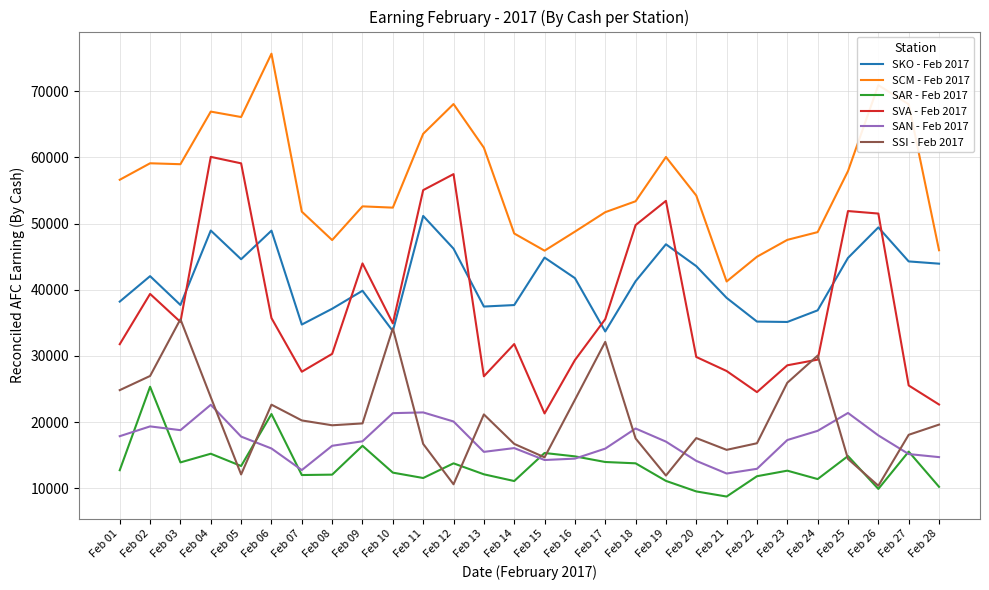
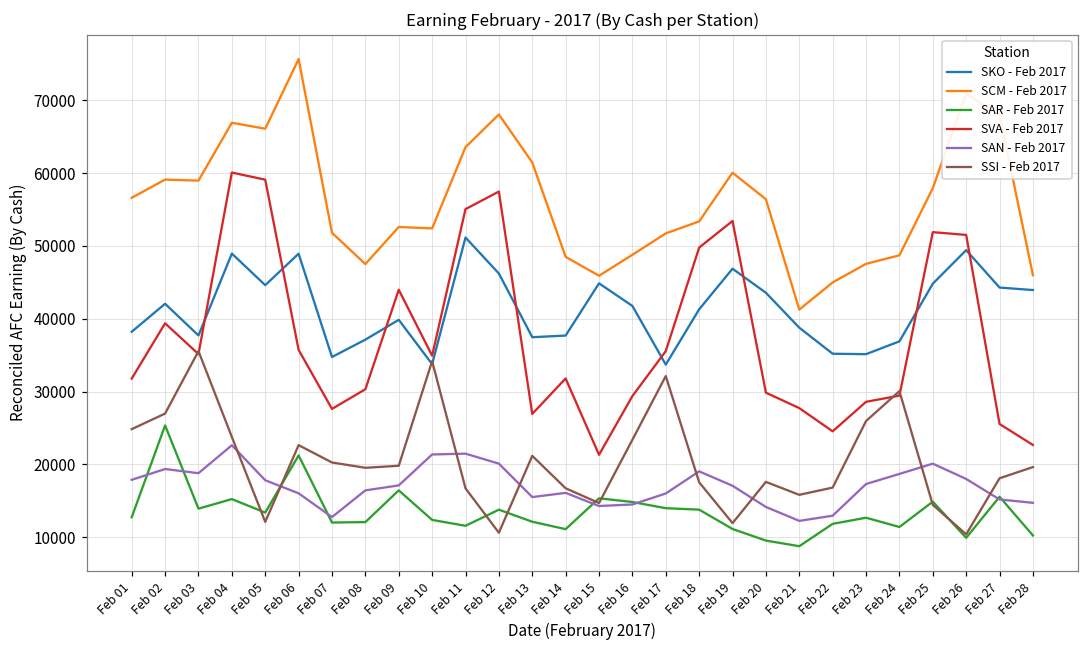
  {
    "SKO - Feb 2017": {
      "Feb 01": 38000,
      "Feb 02": 42000,
      "Feb 03": 38000,
      "Feb 04": 49000,
      "Feb 05": 45000,
      "Feb 06": 49000,
      "Feb 07": 35000,
      "Feb 08": 37000,
      "Feb 09": 40000,
      "Feb 10": 34000,
      "Feb 11": 51000,
      "Feb 12": 46000,
      "Feb 13": 37000,
      "Feb 14": 38000,
      "Feb 15": 45000,
      "Feb 16": 42000,
      "Feb 17": 34000,
      "Feb 18": 41000,
      "Feb 19": 47000,
      "Feb 20": 44000,
      "Feb 21": 39000,
      "Feb 22": 35000,
      "Feb 23": 35000,
      "Feb 24": 37000,
      "Feb 25": 45000,
      "Feb 26": 49000,
      "Feb 27": 44000,
      "Feb 28": 44000
    },
    "SCM - Feb 2017": {
      "Feb 01": 57000,
      "Feb 02": 59000,
      "Feb 03": 59000,
      "Feb 04": 67000,
      "Feb 05": 66000,
      "Feb 06": 76000,
      "Feb 07": 52000,
      "Feb 08": 48000,
      "Feb 09": 53000,
      "Feb 10": 52000,
      "Feb 11": 64000,
      "Feb 12": 68000,
      "Feb 13": 61000,
      "Feb 14": 49000,
      "Feb 15": 46000,
      "Feb 16": 49000,
      "Feb 17": 52000,
      "Feb 18": 53000,
      "Feb 19": 60000,
-     "Feb 20": 54000,
+     "Feb 20": 56000,
      "Feb 21": 41000,
      "Feb 22": 45000,
      "Feb 23": 48000,
      "Feb 24": 49000,
      "Feb 25": 58000,
      "Feb 28": 46000
    },
    "SAR - Feb 2017": {
      "Feb 01": 13000,
      "Feb 02": 25000,
      "Feb 03": 14000,
      "Feb 04": 15000,
      "Feb 05": 13000,
      "Feb 06": 21000,
      "Feb 07": 12000,
      "Feb 08": 12000,
      "Feb 09": 16000,
      "Feb 10": 12000,
      "Feb 11": 12000,
      "Feb 12": 14000,
      "Feb 13": 12000,
      "Feb 14": 11000,
      "Feb 15": 15000,
      "Feb 17": 14000,
      "Feb 18": 14000,
      "Feb 19": 11000,
      "Feb 20": 10000,
      "Feb 21": 9000,
      "Feb 22": 12000,
      "Feb 23": 13000,
      "Feb 24": 11000,
      "Feb 25": 15000,
      "Feb 26": 10000,
      "Feb 28": 10000
    },
    "SVA - Feb 2017": {
      "Feb 01": 32000,
      "Feb 02": 39000,
      "Feb 03": 35000,
      "Feb 04": 60000,
      "Feb 05": 59000,
      "Feb 06": 36000,
      "Feb 07": 28000,
      "Feb 08": 30000,
      "Feb 09": 44000,
      "Feb 10": 35000,
      "Feb 11": 55000,
      "Feb 12": 57000,
      "Feb 13": 27000,
      "Feb 14": 32000,
      "Feb 15": 21000,
      "Feb 16": 29000,
      "Feb 17": 36000,
      "Feb 18": 50000,
      "Feb 19": 53000,
      "Feb 20": 30000,
      "Feb 21": 28000,
      "Feb 22": 25000,
      "Feb 23": 29000,
      "Feb 24": 29000,
      "Feb 25": 52000,
      "Feb 26": 52000,
      "Feb 27": 26000,
      "Feb 28": 23000
    },
    "SAN - Feb 2017": {
      "Feb 01": 18000,
      "Feb 02": 19000,
      "Feb 03": 19000,
      "Feb 04": 23000,
      "Feb 05": 18000,
      "Feb 06": 16000,
      "Feb 07": 13000,
      "Feb 08": 16000,
      "Feb 09": 17000,
      "Feb 10": 21000,
      "Feb 11": 21000,
      "Feb 12": 20000,
      "Feb 13": 16000,
      "Feb 14": 16000,
      "Feb 15": 14000,
      "Feb 17": 16000,
      "Feb 18": 19000,
      "Feb 19": 17000,
      "Feb 20": 14000,
      "Feb 21": 12000,
      "Feb 22": 13000,
      "Feb 23": 17000,
      "Feb 24": 19000,
-     "Feb 25": 21000,
+     "Feb 25": 20000,
      "Feb 26": 18000,
      "Feb 28": 15000
    },
    "SSI - Feb 2017": {
      "Feb 01": 25000,
      "Feb 02": 27000,
      "Feb 03": 36000,
      "Feb 04": 24000,
      "Feb 05": 12000,
      "Feb 06": 23000,
      "Feb 07": 20000,
      "Feb 08": 20000,
      "Feb 09": 20000,
      "Feb 10": 34000,
      "Feb 11": 17000,
      "Feb 12": 11000,
      "Feb 13": 21000,
      "Feb 14": 17000,
      "Feb 15": 15000,
      "Feb 16": 23000,
      "Feb 17": 32000,
      "Feb 18": 18000,
      "Feb 19": 12000,
      "Feb 20": 18000,
      "Feb 21": 16000,
      "Feb 22": 17000,
      "Feb 23": 26000,
      "Feb 24": 30000,
      "Feb 25": 14000,
      "Feb 26": 10000,
      "Feb 27": 18000,
      "Feb 28": 20000
    }
  }
